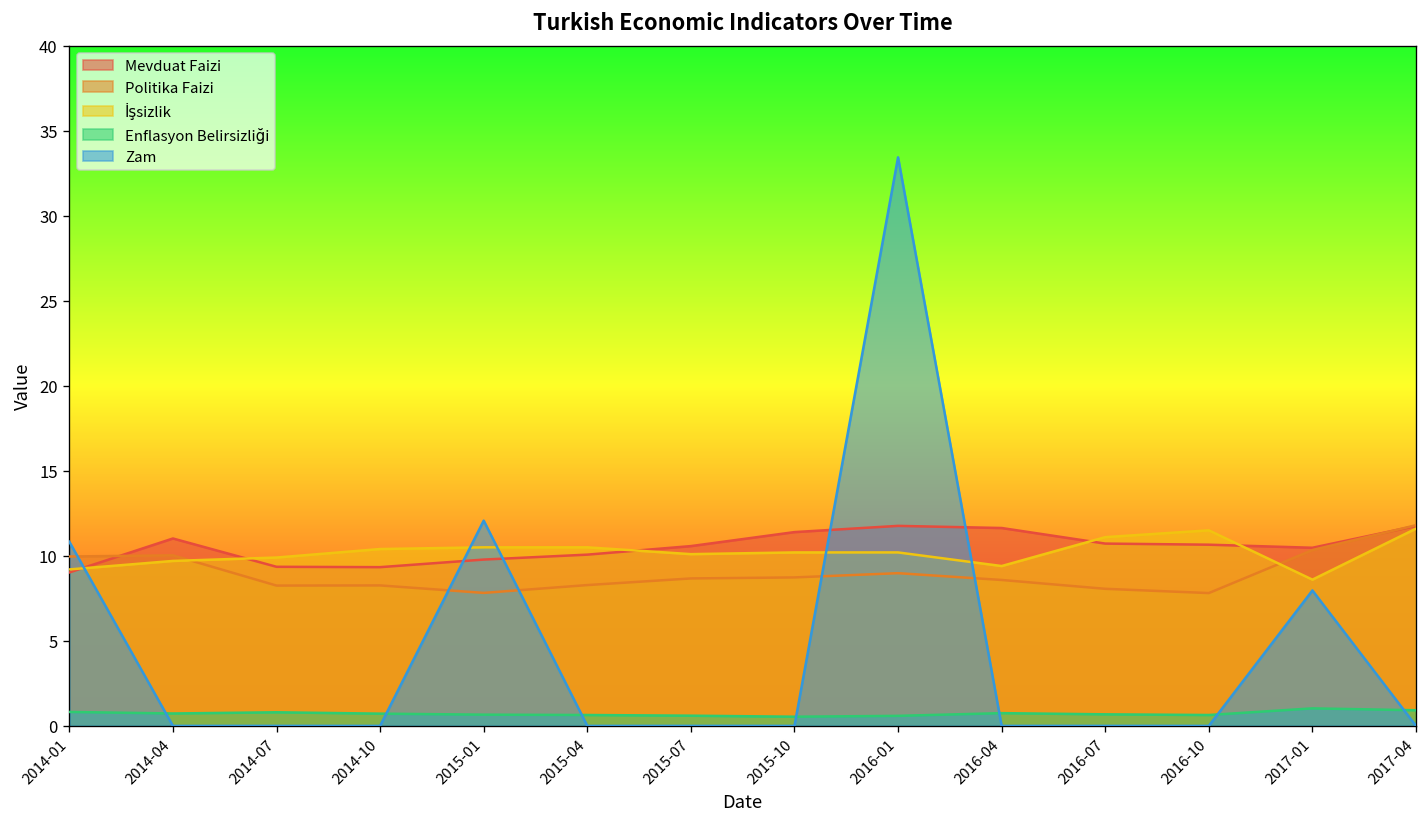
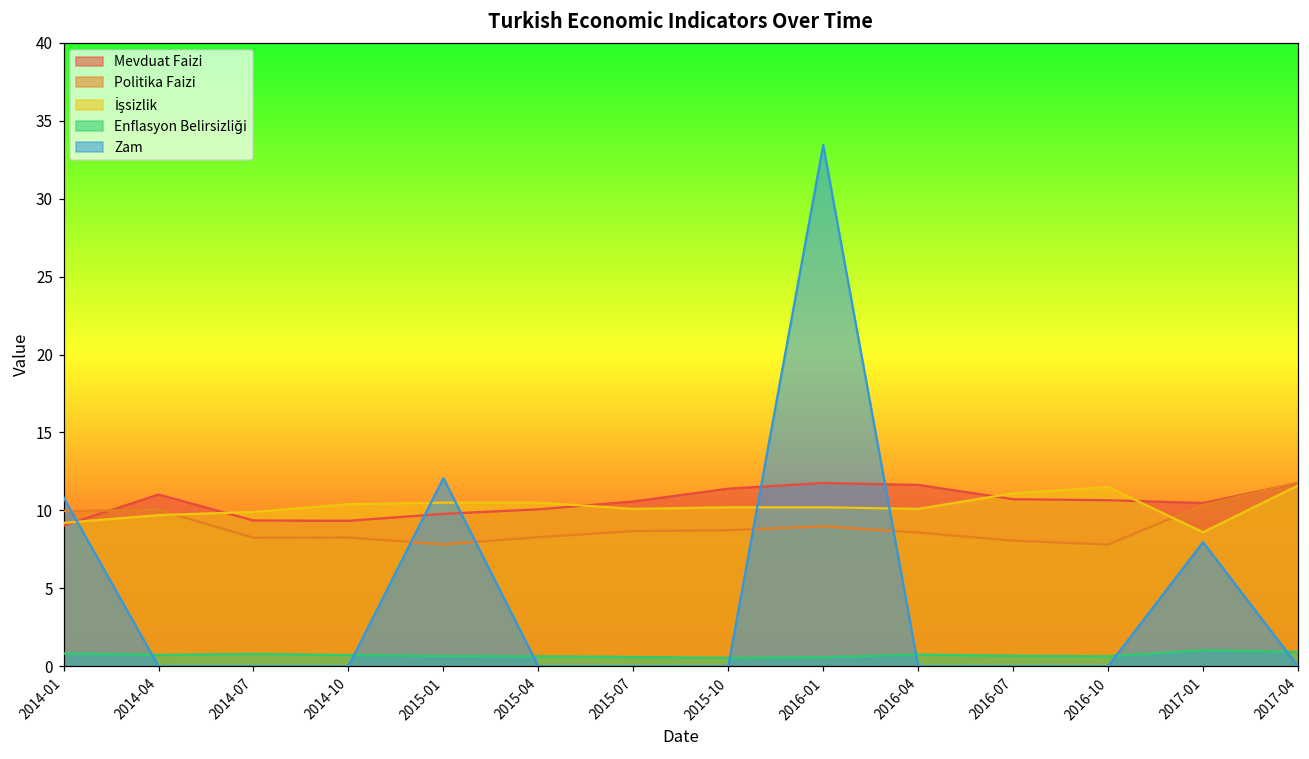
  {
    "İşsizlik": {
      "2014-04": 9.7,
      "2014-07": 9.9,
      "2014-10": 10.4,
      "2015-01": 10.5,
      "2015-04": 10.5,
      "2015-07": 10.1,
      "2015-10": 10.2,
      "2016-01": 10.2,
-     "2016-04": 9.4,
+     "2016-04": 10.1,
      "2016-07": 11.1,
      "2016-10": 11.5,
      "2017-01": 8.6
    },
    "Enflasyon Belirsizliği": {
      "2014-01": 0.8,
      "2014-04": 0.7,
      "2014-07": 0.8,
      "2014-10": 0.7,
      "2015-01": 0.7,
      "2015-04": 0.6,
      "2015-07": 0.6,
      "2015-10": 0.5,
      "2016-01": 0.6,
      "2016-04": 0.8,
      "2016-07": 0.7,
      "2016-10": 0.6,
      "2017-01": 1.0,
      "2017-04": 0.9
    },
    "Zam": {
      "2014-01": 10.8,
      "2014-04": 0.0,
      "2014-07": 0.0,
      "2014-10": 0.0,
      "2015-01": 12.1,
      "2015-04": 0.0,
      "2015-07": 0.0,
      "2015-10": 0.0,
      "2016-01": 33.4,
      "2016-04": 0.0,
      "2016-07": 0.0,
      "2016-10": 0.0,
      "2017-01": 8.0,
      "2017-04": 0.0
    }
  }
